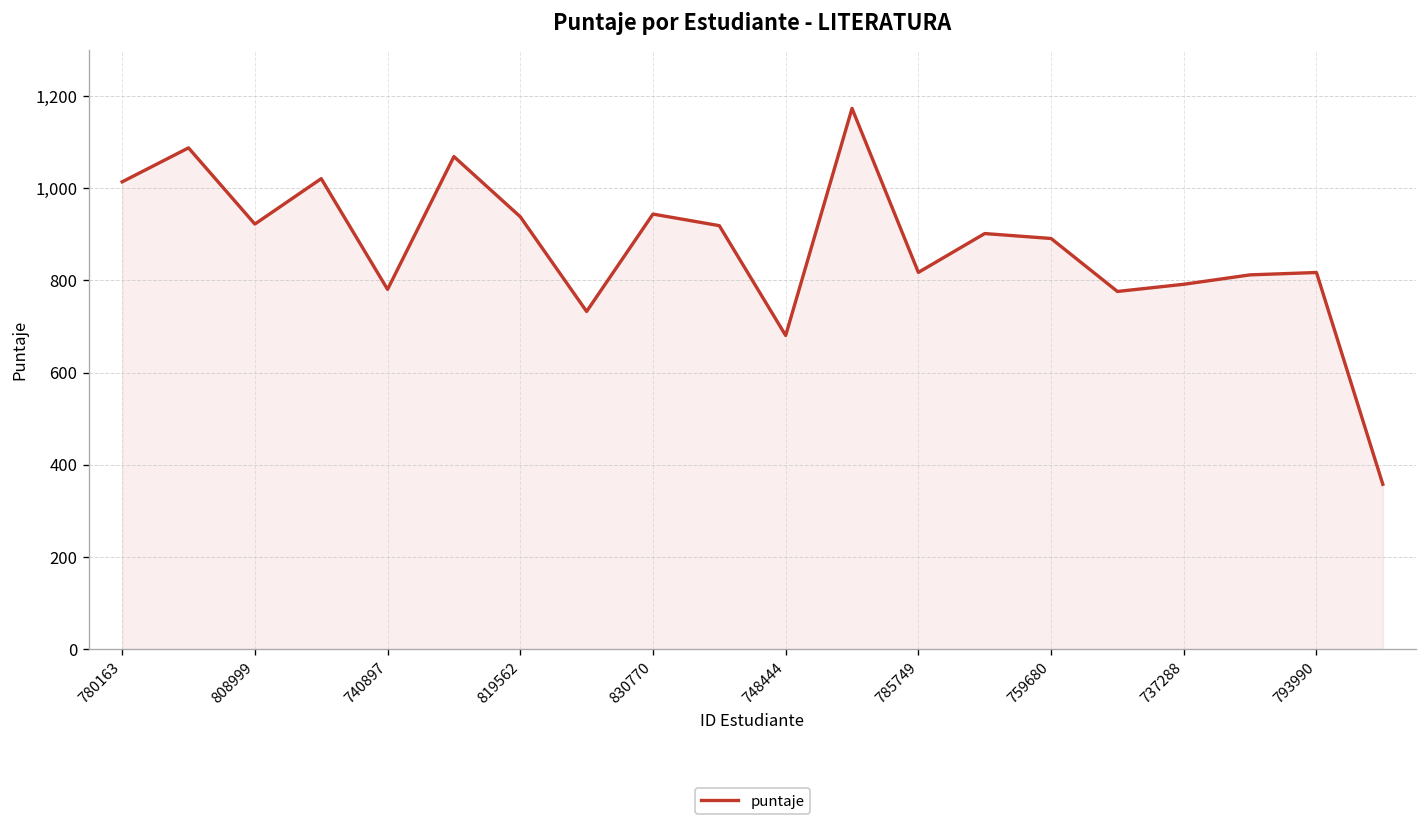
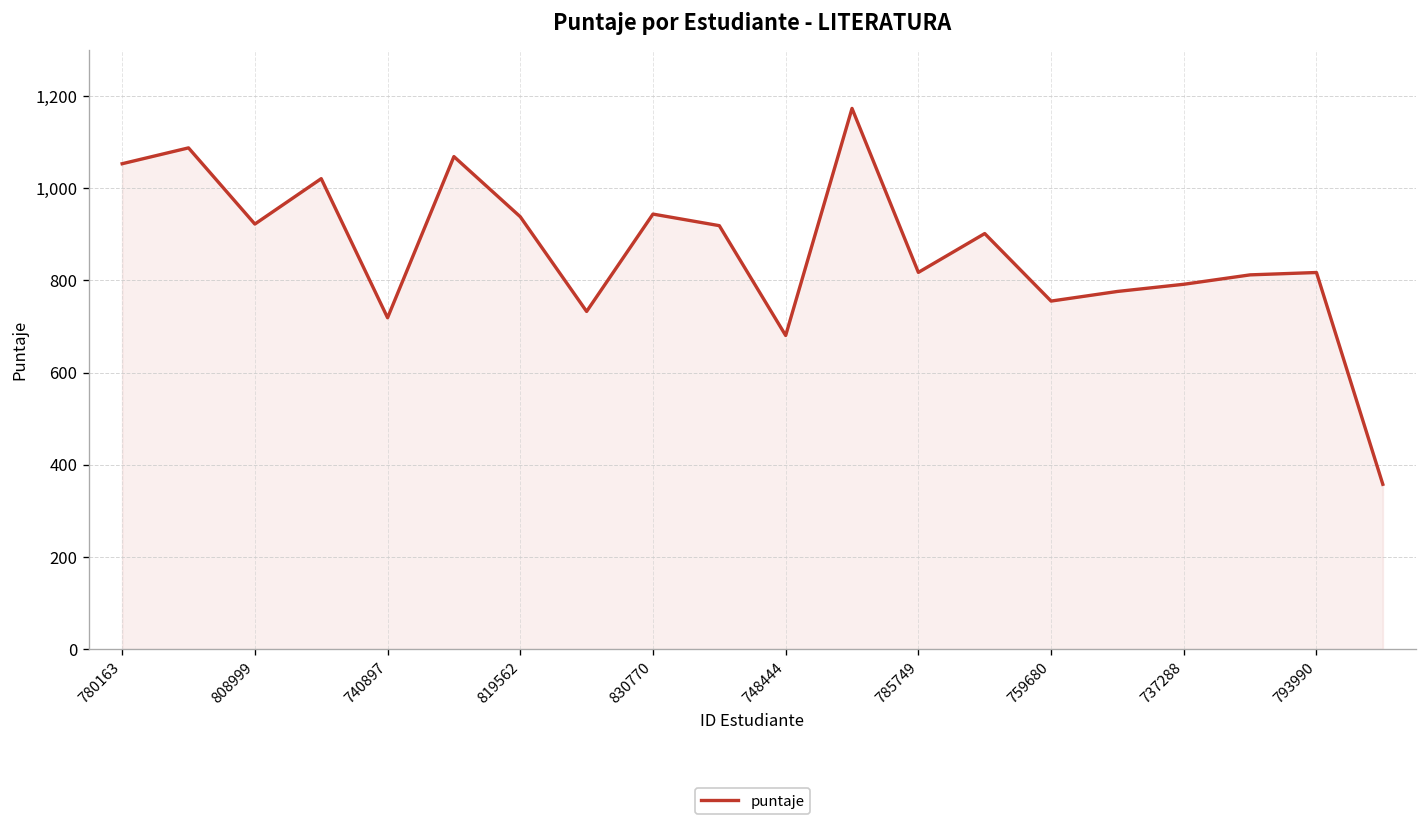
  {
-   "780163": "1,010",
+   "780163": "1,050",
    "808999": "920",
-   "740897": "780",
+   "740897": "720",
    "819562": "940",
    "830770": "940",
    "748444": "680",
    "785749": "820",
-   "759680": "890",
+   "759680": "760",
    "737288": "790",
    "793990": "820"
  }
